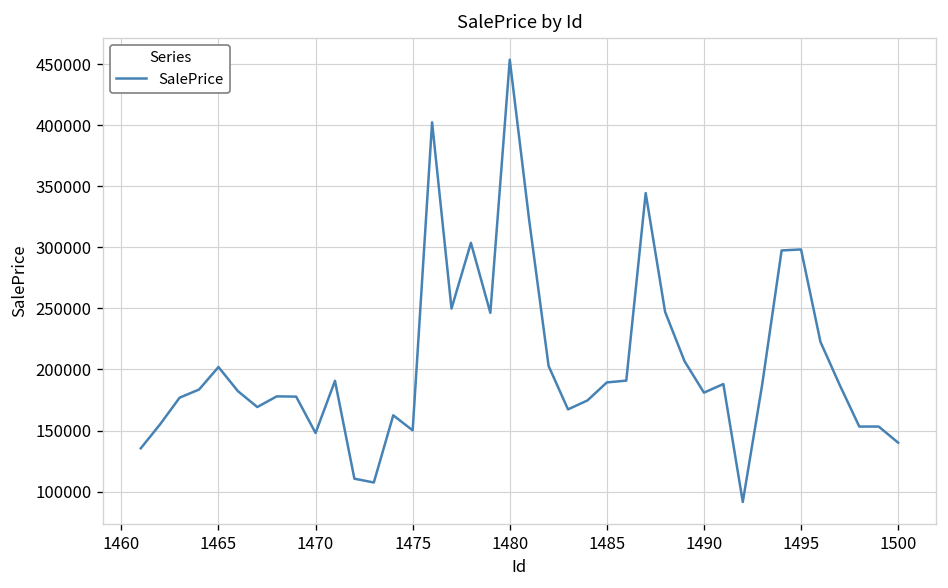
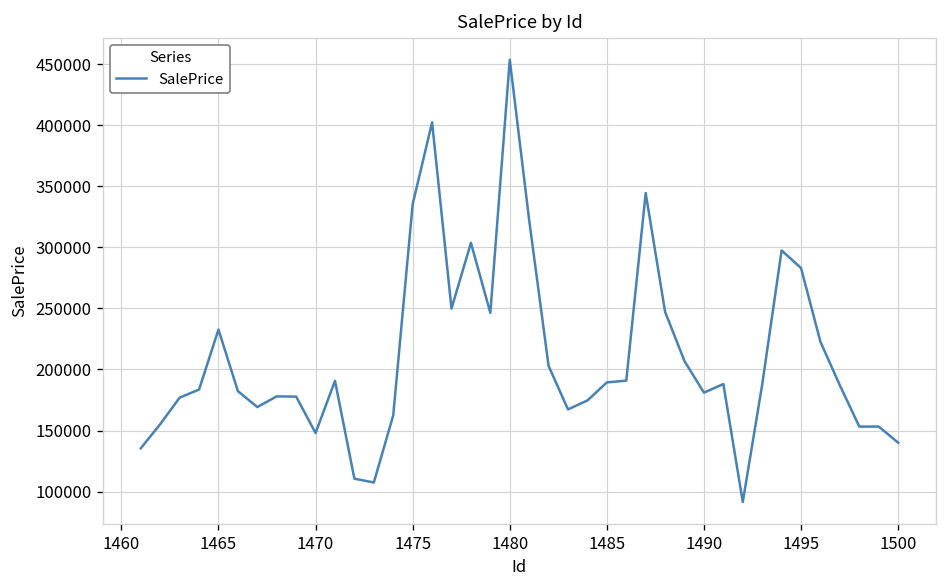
  {
-   "1465": 202000,
+   "1465": 233000,
    "1470": 148000,
-   "1475": 150000,
+   "1475": 335000,
    "1480": 454000,
    "1485": 189000,
    "1490": 181000,
-   "1495": 298000,
+   "1495": 283000,
    "1500": 140000
  }
